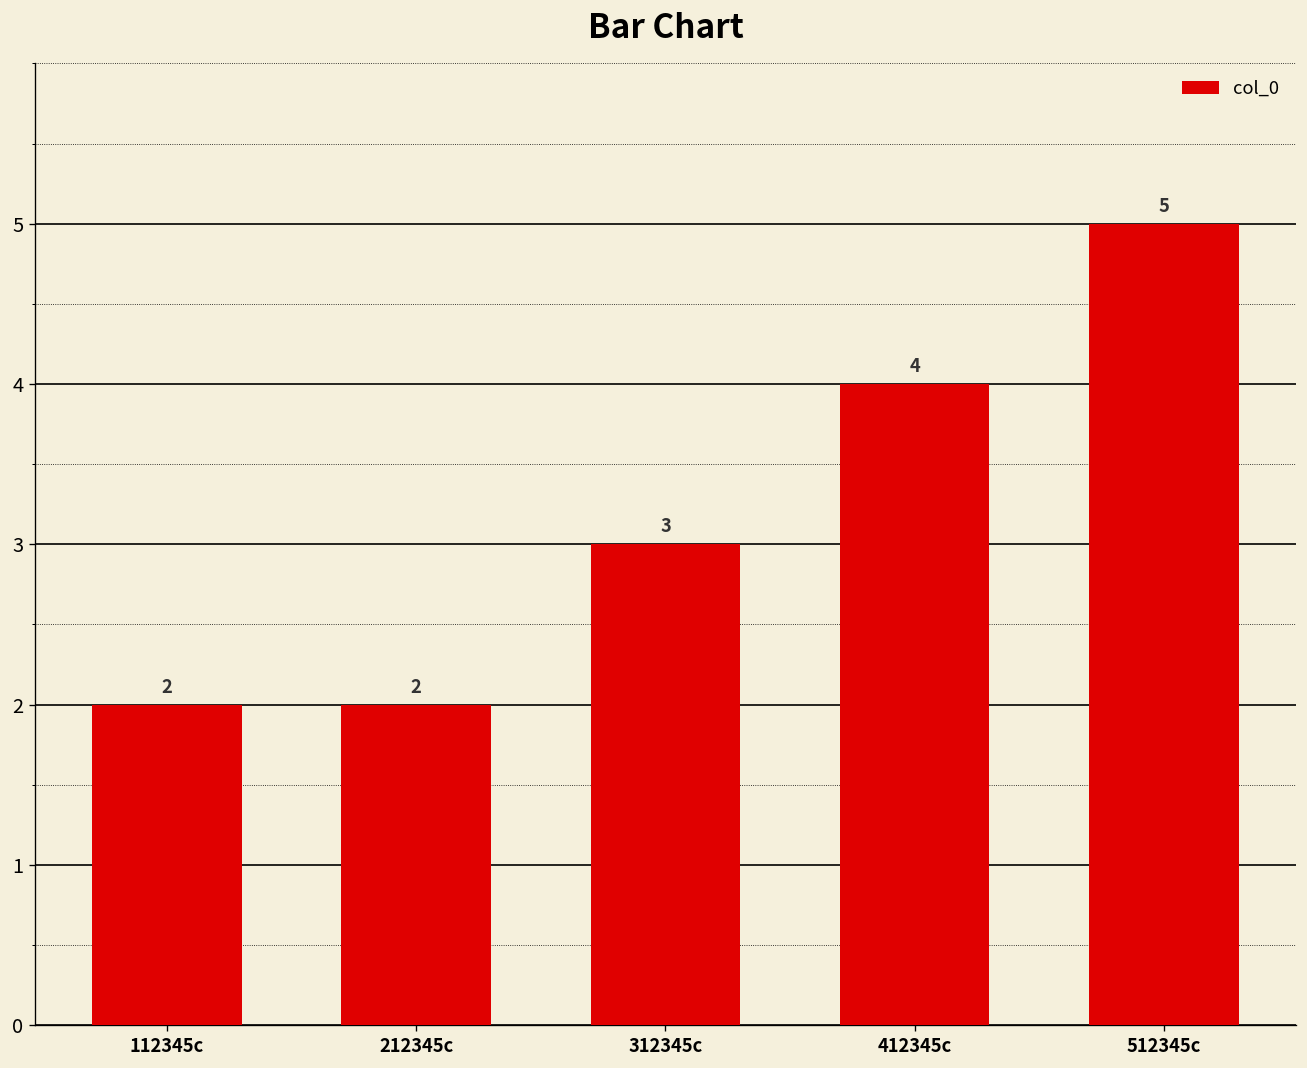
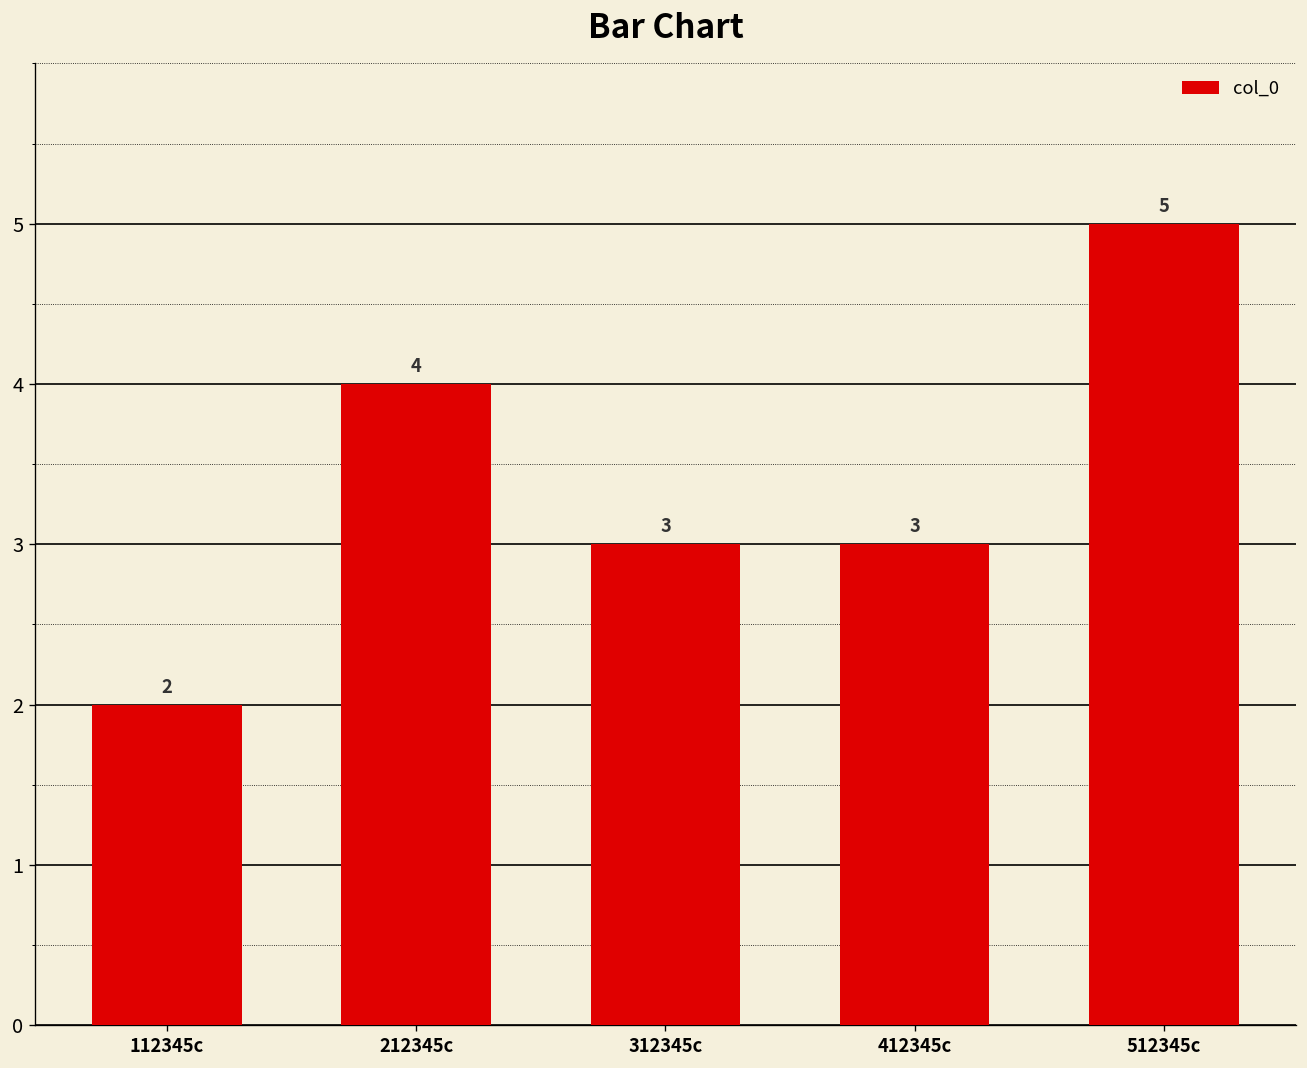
  {
    "112345c": 2,
-   "212345c": 2,
+   "212345c": 4,
    "312345c": 3,
-   "412345c": 4,
+   "412345c": 3,
    "512345c": 5
  }
